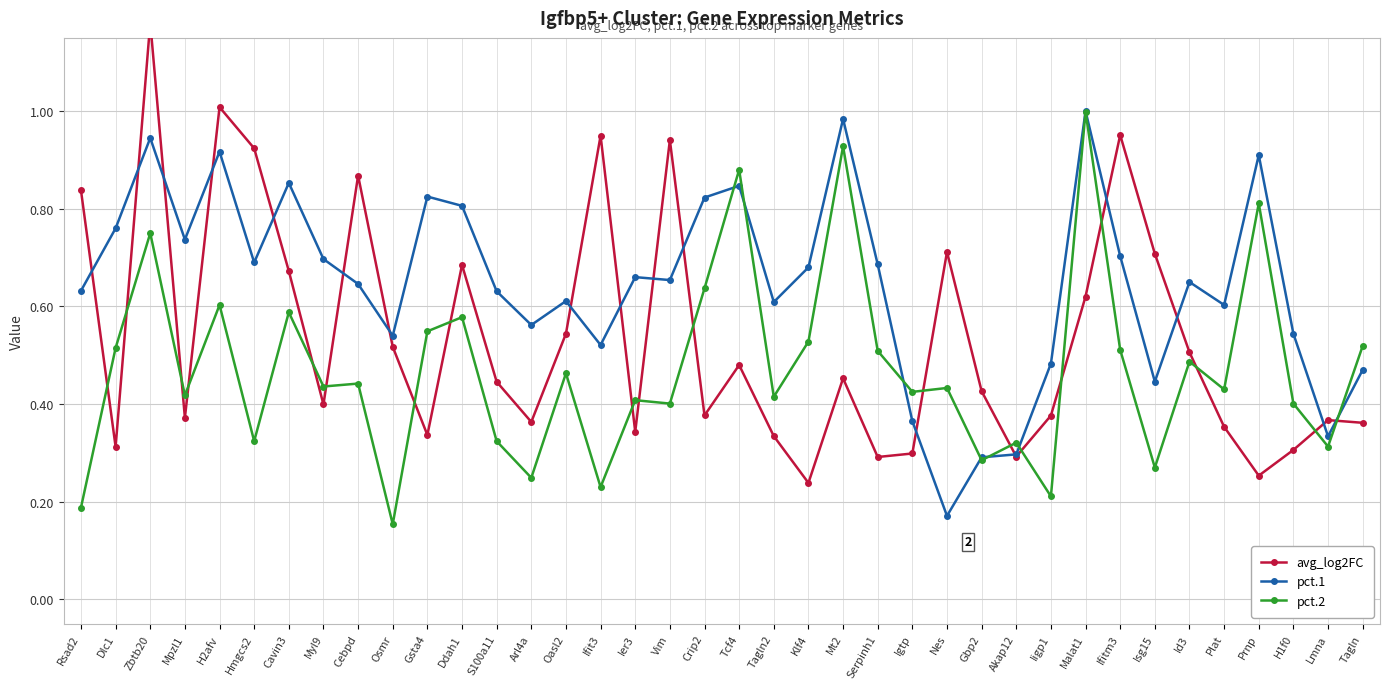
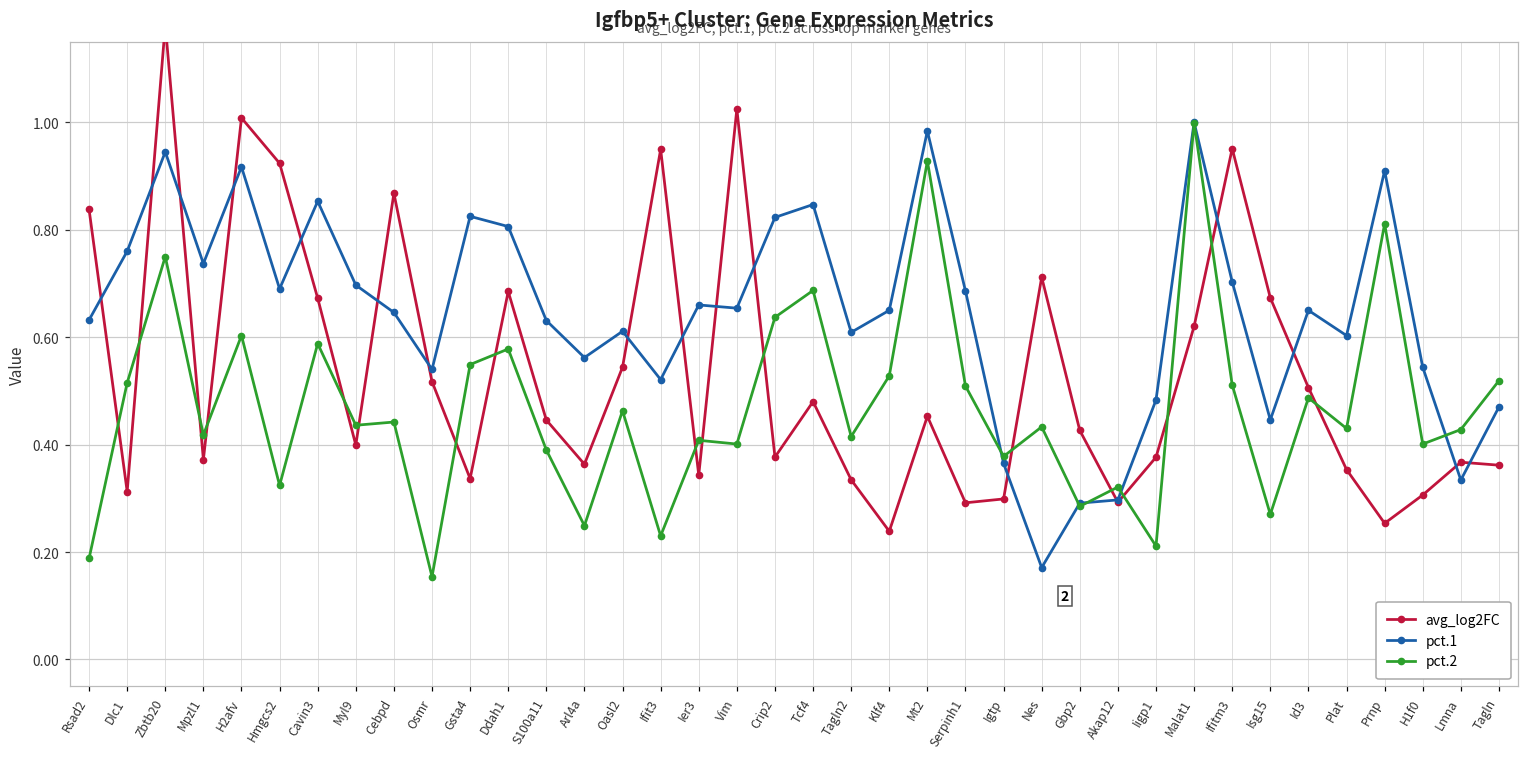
  {
    "avg_log2FC": {
      "Rsad2": 0.84,
      "Dlc1": 0.31,
      "Mpzl1": 0.37,
      "H2afv": 1.01,
      "Hmgcs2": 0.92,
      "Cavin3": 0.67,
      "Myl9": 0.40,
      "Cebpd": 0.87,
      "Osmr": 0.52,
      "Gsta4": 0.34,
      "Ddah1": 0.69,
      "S100a11": 0.45,
      "Arl4a": 0.36,
      "Oasl2": 0.54,
      "Ifit3": 0.95,
      "Ier3": 0.34,
-     "Vim": 0.94,
+     "Vim": 1.02,
      "Crip2": 0.38,
      "Tcf4": 0.48,
      "Tagln2": 0.33,
      "Klf4": 0.24,
      "Mt2": 0.45,
      "Serpinh1": 0.29,
      "Igtp": 0.30,
      "Nes": 0.71,
      "Gbp2": 0.43,
      "Iigp1": 0.38,
      "Malat1": 0.62,
      "Ifitm3": 0.95,
-     "Isg15": 0.71,
+     "Isg15": 0.67,
      "Id3": 0.51,
      "Plat": 0.35,
      "Prnp": 0.25,
      "H1f0": 0.31,
      "Lmna": 0.37,
      "Tagln": 0.36
    },
    "pct.1": {
      "Rsad2": 0.63,
      "Dlc1": 0.76,
      "Zbtb20": 0.95,
      "Mpzl1": 0.74,
      "H2afv": 0.92,
      "Hmgcs2": 0.69,
      "Cavin3": 0.85,
      "Myl9": 0.70,
      "Cebpd": 0.65,
      "Osmr": 0.54,
      "Gsta4": 0.83,
      "Ddah1": 0.81,
      "S100a11": 0.63,
      "Arl4a": 0.56,
      "Oasl2": 0.61,
      "Ifit3": 0.52,
      "Ier3": 0.66,
      "Vim": 0.65,
      "Crip2": 0.82,
      "Tcf4": 0.85,
      "Tagln2": 0.61,
-     "Klf4": 0.68,
+     "Klf4": 0.65,
      "Mt2": 0.98,
      "Serpinh1": 0.69,
      "Igtp": 0.37,
      "Nes": 0.17,
      "Gbp2": 0.29,
      "Iigp1": 0.48,
      "Ifitm3": 0.70,
      "Isg15": 0.45,
      "Id3": 0.65,
      "Plat": 0.60,
      "Prnp": 0.91,
      "H1f0": 0.54,
      "Lmna": 0.33,
      "Tagln": 0.47
    },
    "pct.2": {
      "Rsad2": 0.19,
      "Dlc1": 0.52,
      "Zbtb20": 0.75,
      "Mpzl1": 0.42,
      "H2afv": 0.60,
      "Hmgcs2": 0.32,
      "Cavin3": 0.59,
      "Myl9": 0.44,
      "Cebpd": 0.44,
      "Osmr": 0.15,
      "Gsta4": 0.55,
      "Ddah1": 0.58,
-     "S100a11": 0.32,
+     "S100a11": 0.39,
      "Arl4a": 0.25,
      "Oasl2": 0.46,
      "Ifit3": 0.23,
      "Ier3": 0.41,
      "Vim": 0.40,
      "Crip2": 0.64,
-     "Tcf4": 0.88,
+     "Tcf4": 0.69,
      "Tagln2": 0.42,
      "Klf4": 0.53,
      "Mt2": 0.93,
      "Serpinh1": 0.51,
-     "Igtp": 0.43,
+     "Igtp": 0.38,
      "Nes": 0.43,
      "Gbp2": 0.29,
      "Akap12": 0.32,
      "Iigp1": 0.21,
      "Ifitm3": 0.51,
      "Isg15": 0.27,
      "Id3": 0.49,
      "Plat": 0.43,
      "Prnp": 0.81,
      "H1f0": 0.40,
-     "Lmna": 0.31,
+     "Lmna": 0.43,
      "Tagln": 0.52
    }
  }
